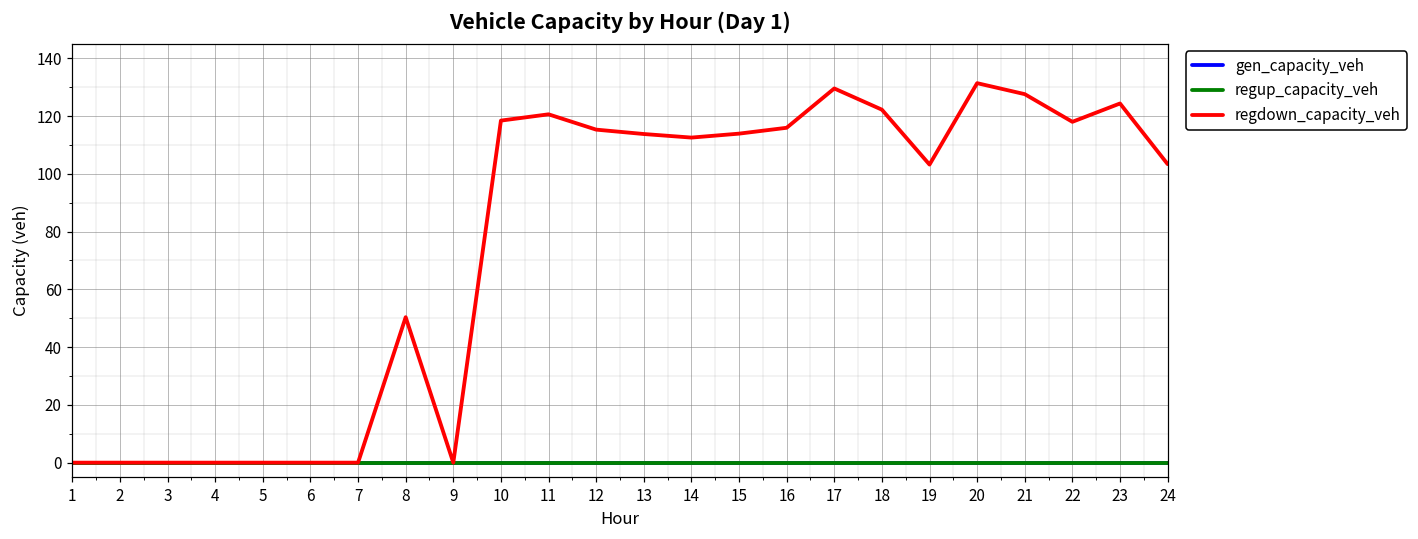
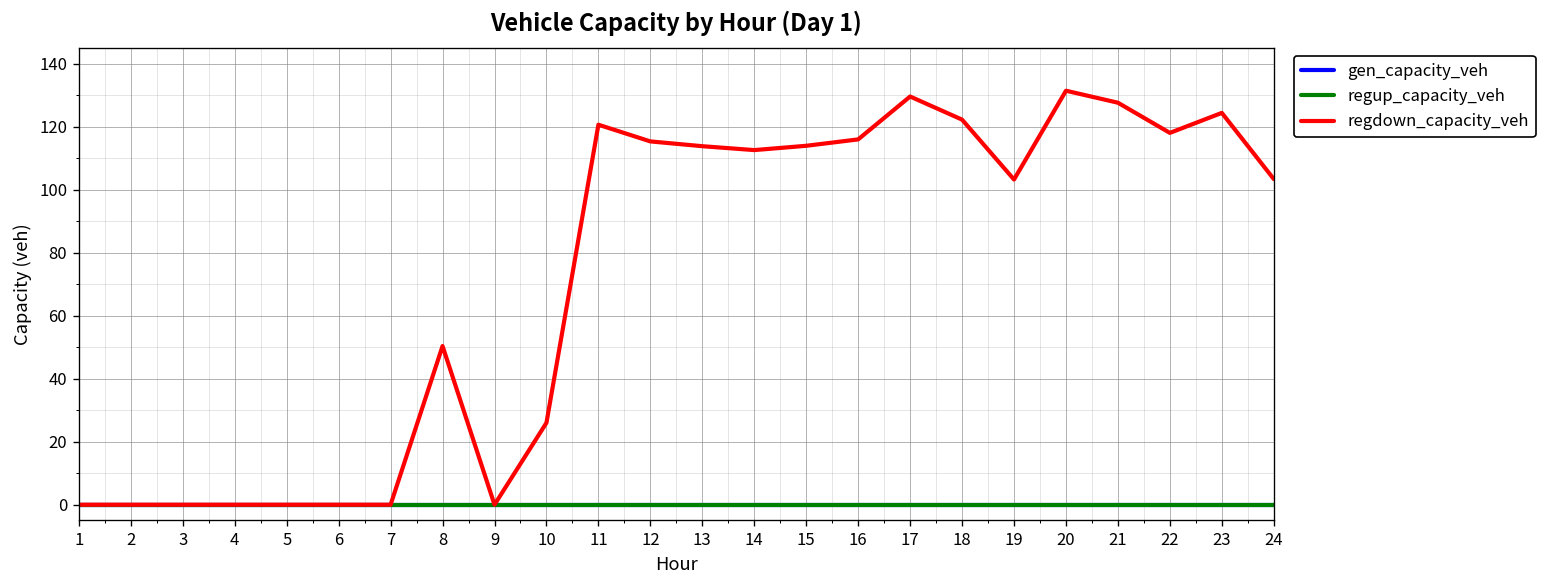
  {
    "regup_capacity_veh": {
      "8": 0,
      "10": 0,
      "11": 0,
      "12": 0,
      "13": 0,
      "14": 0,
      "15": 0,
      "16": 0,
      "17": 0,
      "18": 0,
      "19": 0,
      "20": 0,
      "21": 0,
      "22": 0,
      "23": 0,
      "24": 0
    },
    "regdown_capacity_veh": {
      "8": 50,
-     "10": 118,
+     "10": 26,
      "11": 121,
      "12": 115,
      "13": 114,
      "14": 113,
      "15": 114,
      "16": 116,
      "17": 130,
      "18": 122,
      "19": 103,
      "20": 131,
      "21": 128,
      "22": 118,
      "23": 124,
      "24": 103
    }
  }
